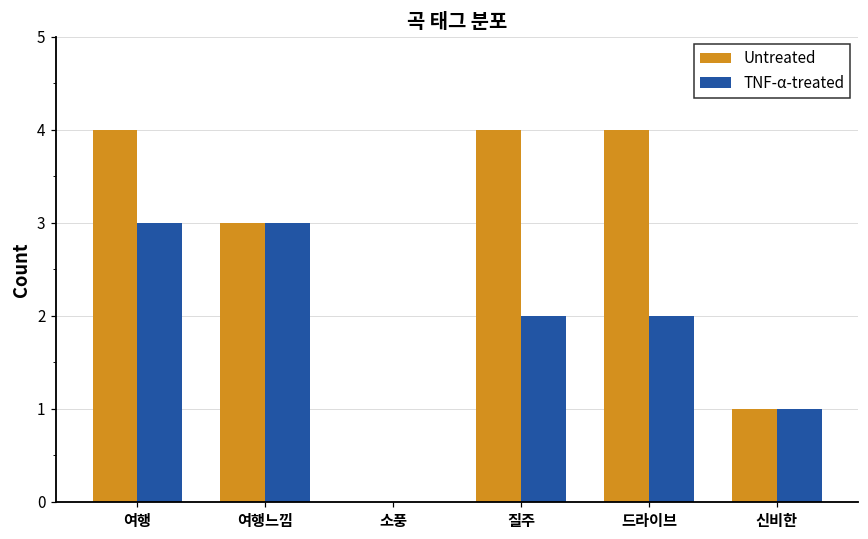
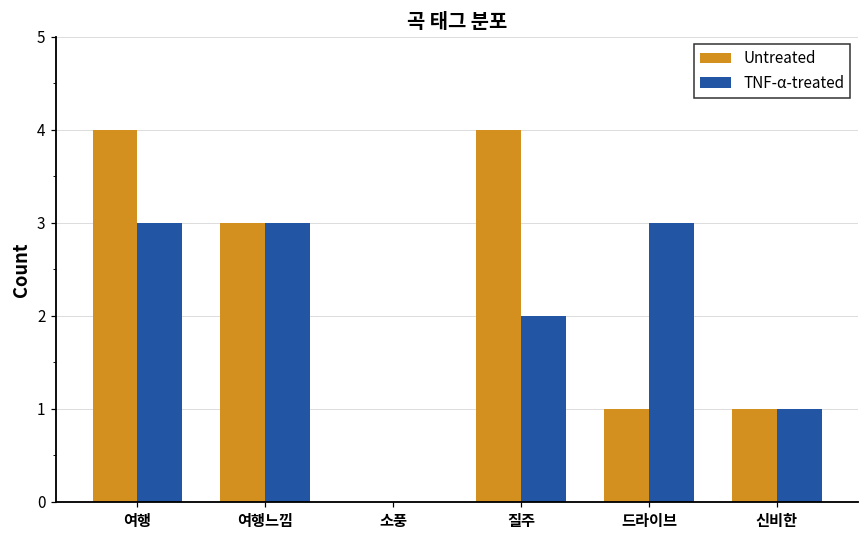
  {
    "Untreated": {
      "여행": 4,
      "여행느낌": 3,
      "소풍": 0,
      "질주": 4,
-     "드라이브": 4,
+     "드라이브": 1,
      "신비한": 1
    },
    "TNF-α-treated": {
      "여행": 3,
      "여행느낌": 3,
      "소풍": 0,
      "질주": 2,
-     "드라이브": 2,
+     "드라이브": 3,
      "신비한": 1
    }
  }
